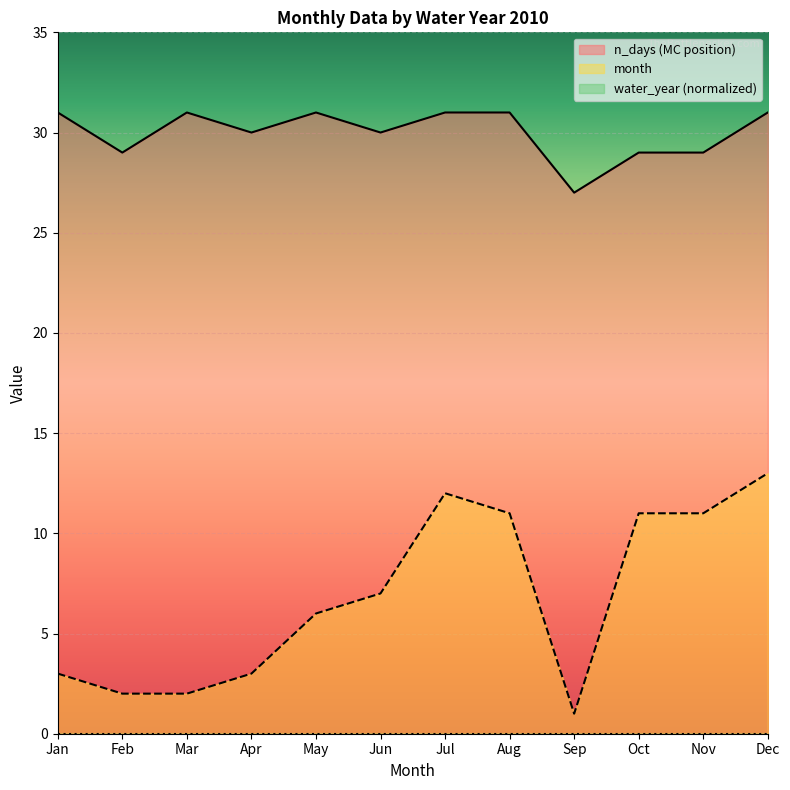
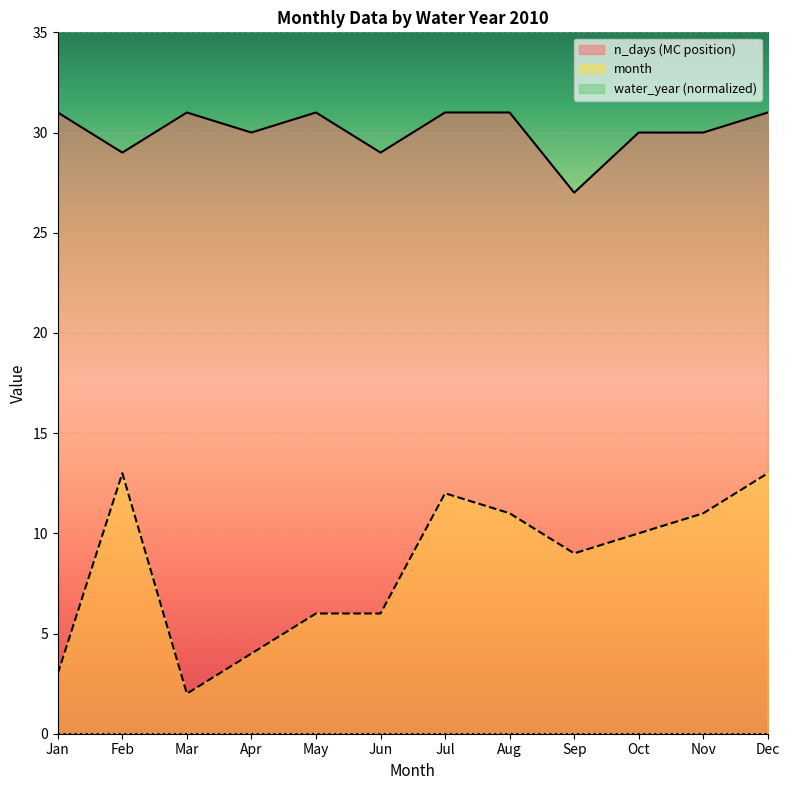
  {
    "n_days (MC position)": {
      "Jan": 31,
      "Feb": 29,
      "Mar": 31,
      "Apr": 30,
      "May": 31,
-     "Jun": 30,
+     "Jun": 29,
      "Jul": 31,
      "Aug": 31,
      "Sep": 27,
-     "Oct": 29,
-     "Nov": 29,
+     "Oct": 30,
+     "Nov": 30,
      "Dec": 31
    },
    "month": {
      "Jan": 3,
-     "Feb": 2,
+     "Feb": 13,
      "Mar": 2,
-     "Apr": 3,
+     "Apr": 4,
      "May": 6,
-     "Jun": 7,
+     "Jun": 6,
      "Jul": 12,
      "Aug": 11,
-     "Sep": 1,
-     "Oct": 11,
+     "Sep": 9,
+     "Oct": 10,
      "Nov": 11,
      "Dec": 13
    },
    "water_year (normalized)": {
      "Jan": 0,
      "Feb": 0,
      "Mar": 0,
      "Apr": 0,
      "May": 0,
      "Jun": 0,
      "Jul": 0,
      "Aug": 0,
      "Sep": 0,
      "Oct": 0,
      "Nov": 0,
      "Dec": 0
    }
  }
